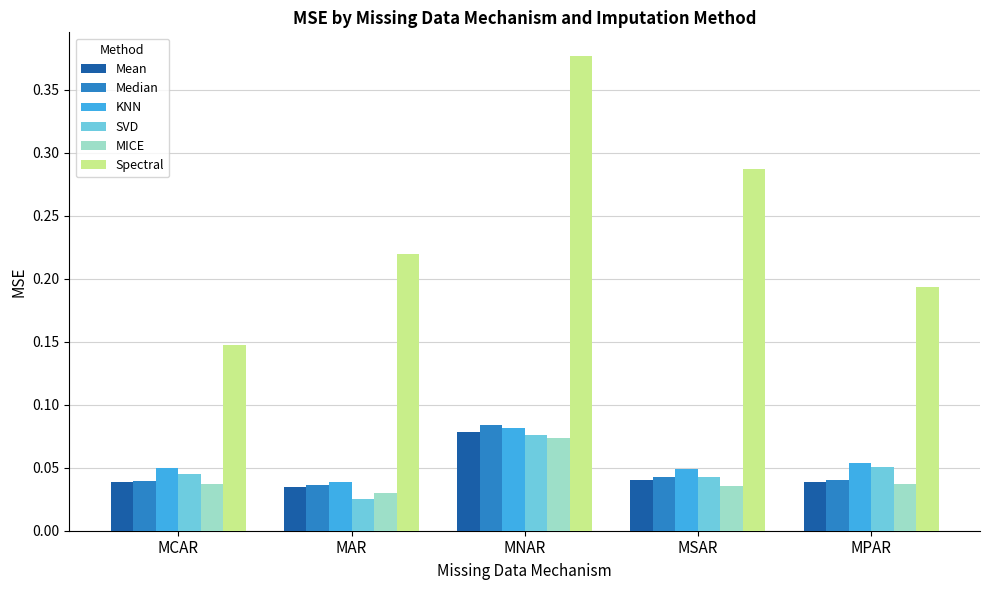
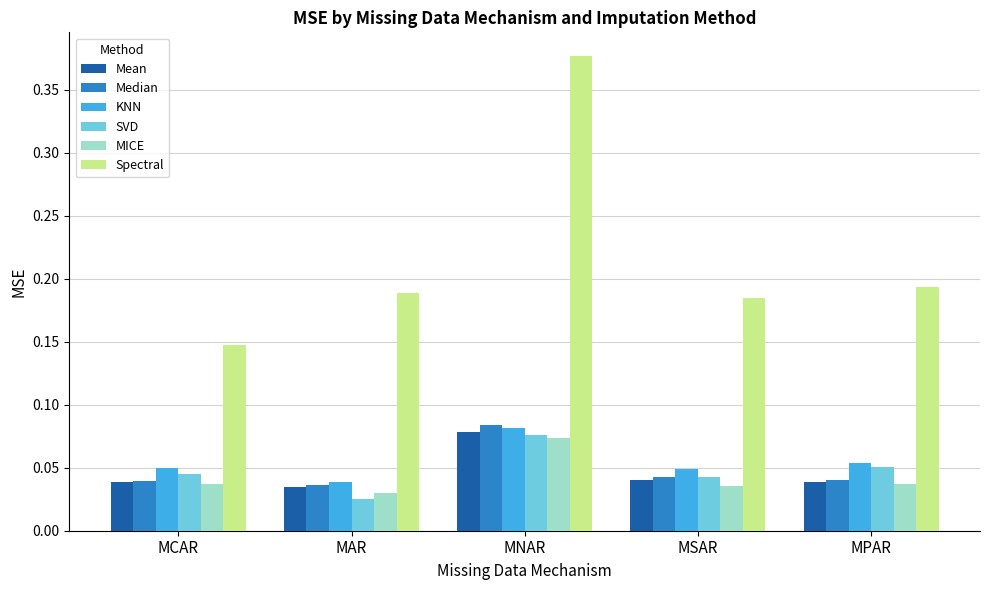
  {
    "Spectral": {
      "MCAR": 0.148,
-     "MAR": 0.220,
+     "MAR": 0.189,
      "MNAR": 0.377,
-     "MSAR": 0.287,
+     "MSAR": 0.185,
      "MPAR": 0.194
    }
  }
